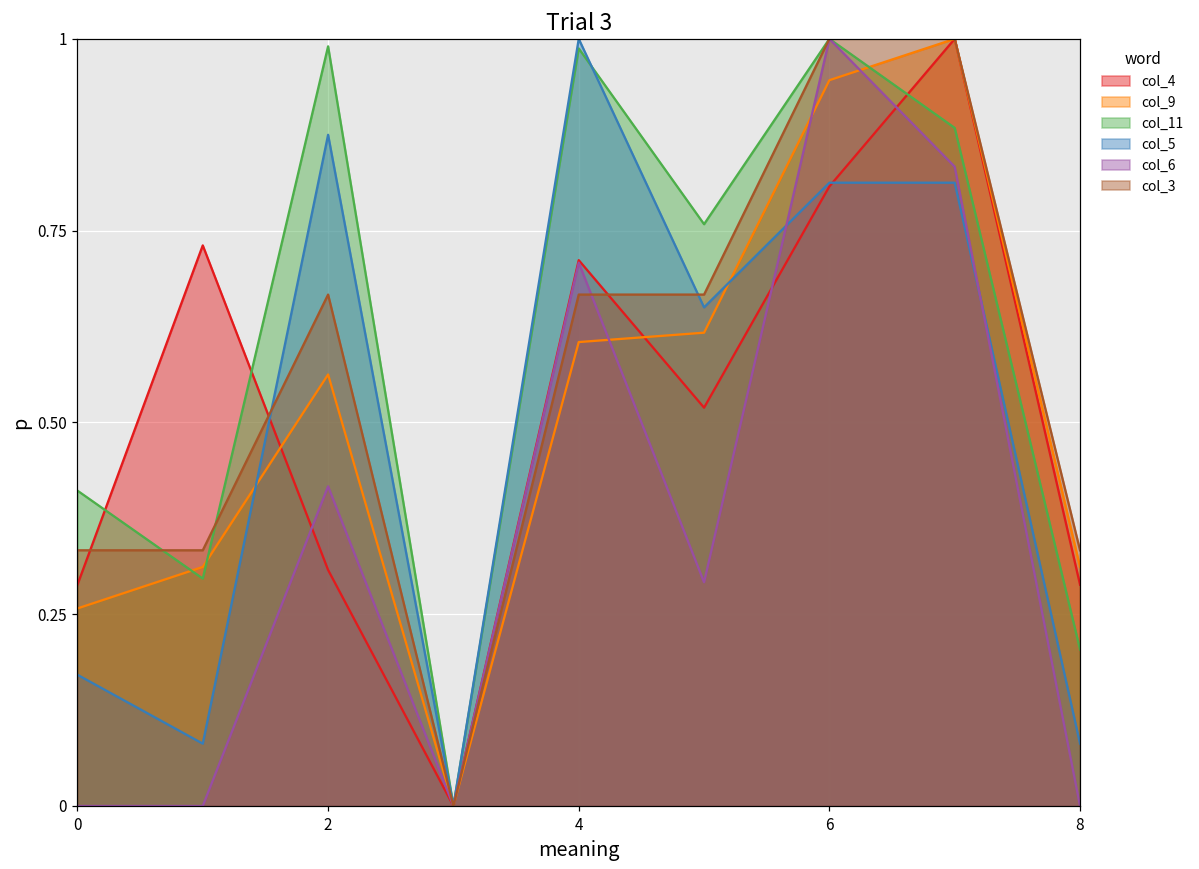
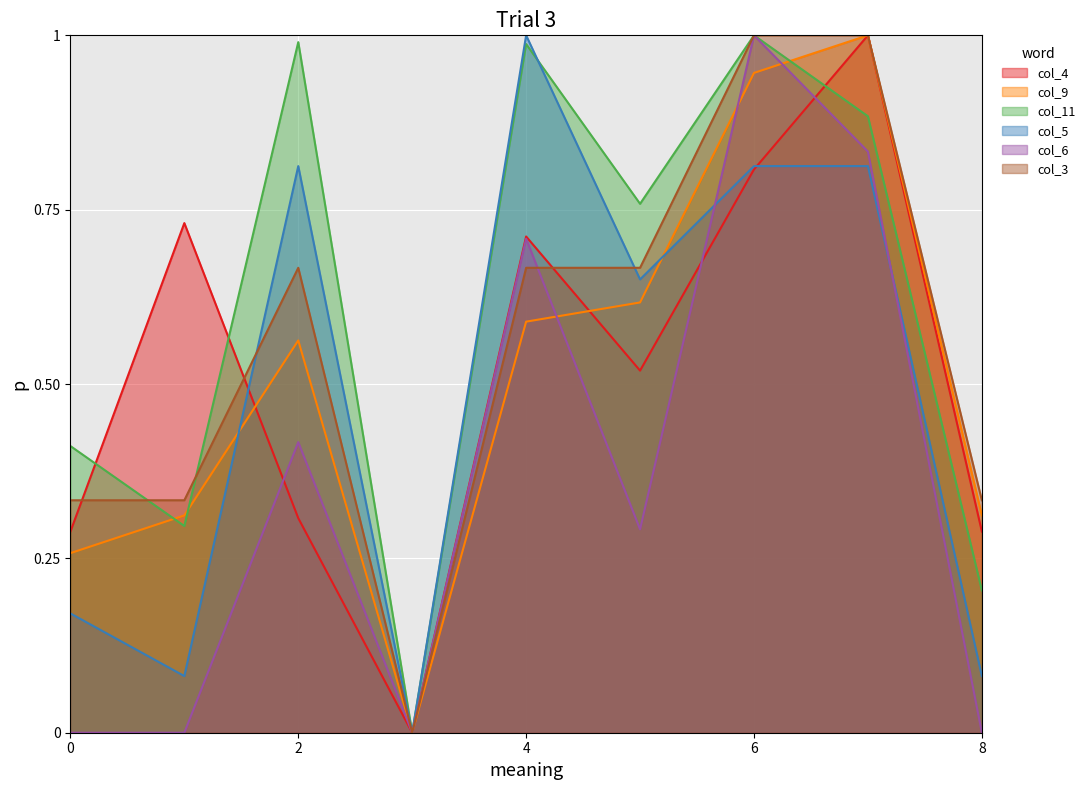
  {
    "col_9": {
      "0": 0.26,
      "2": 0.56,
-     "4": 0.60,
+     "4": 0.59,
      "6": 0.95,
      "8": 0.31
    },
    "col_11": {
      "0": 0.41,
      "2": 0.99,
      "4": 0.99,
      "8": 0.20
    },
    "col_5": {
      "0": 0.17,
-     "2": 0.87,
+     "2": 0.81,
      "4": 1.00,
      "6": 0.81,
      "8": 0.08
    },
    "col_6": {
      "0": 0.00,
      "2": 0.42,
      "8": 0.00
    }
  }
